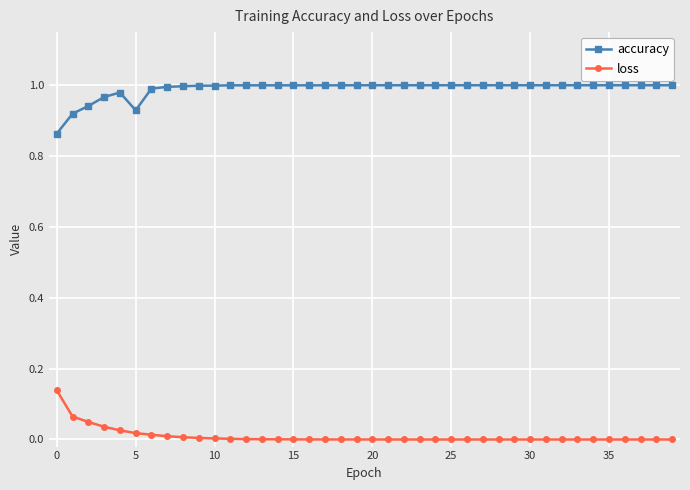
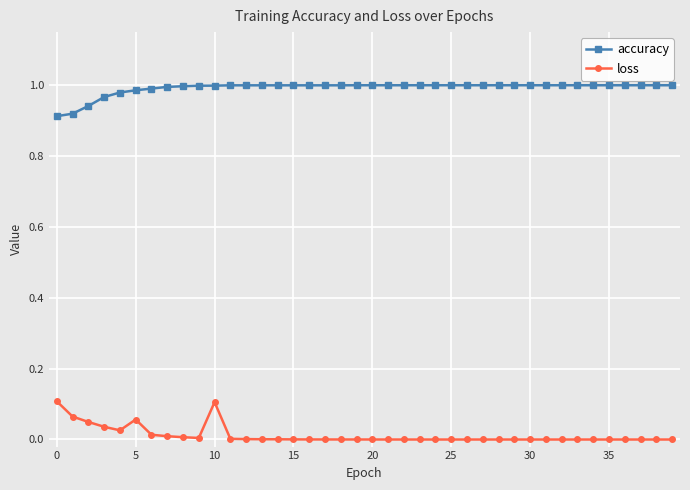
  {
    "accuracy": {
-     "0": 0.86,
-     "5": 0.93,
+     "0": 0.91,
+     "5": 0.99,
      "10": 1.00,
      "15": 1.00,
      "20": 1.00,
      "25": 1.00,
      "30": 1.00,
      "35": 1.00
    },
    "loss": {
-     "0": 0.14,
-     "5": 0.02,
-     "10": 0.00,
+     "0": 0.11,
+     "5": 0.06,
+     "10": 0.11,
      "15": 0.00,
      "20": 0.00,
      "25": 0.00,
      "30": 0.00,
      "35": 0.00
    }
  }
